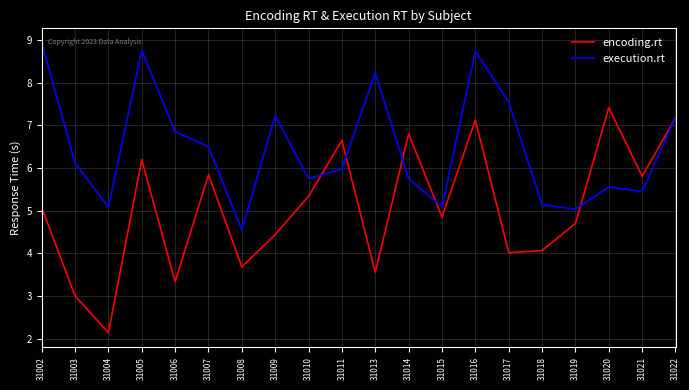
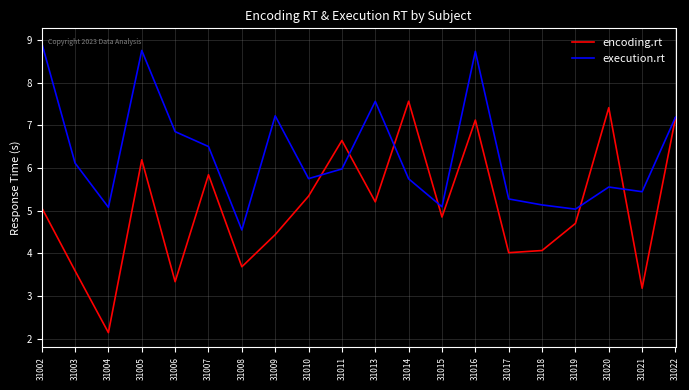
  {
    "encoding.rt": {
      "31002": 5.1,
-     "31003": 3.0,
+     "31003": 3.6,
      "31004": 2.1,
      "31005": 6.2,
      "31006": 3.3,
      "31007": 5.8,
      "31008": 3.7,
      "31009": 4.4,
      "31010": 5.3,
      "31011": 6.6,
-     "31013": 3.5,
-     "31014": 6.8,
+     "31013": 5.2,
+     "31014": 7.6,
      "31015": 4.8,
      "31016": 7.1,
      "31017": 4.0,
      "31018": 4.1,
      "31019": 4.7,
      "31020": 7.4,
-     "31021": 5.8
+     "31021": 3.2
    },
    "execution.rt": {
      "31002": 8.9,
      "31003": 6.1,
      "31004": 5.1,
      "31006": 6.9,
      "31007": 6.5,
      "31008": 4.5,
      "31009": 7.2,
      "31010": 5.8,
      "31011": 6.0,
-     "31013": 8.2,
+     "31013": 7.6,
      "31014": 5.7,
      "31015": 5.1,
      "31016": 8.7,
-     "31017": 7.5,
+     "31017": 5.3,
      "31018": 5.1,
      "31019": 5.0,
      "31020": 5.6,
      "31021": 5.4
    }
  }
